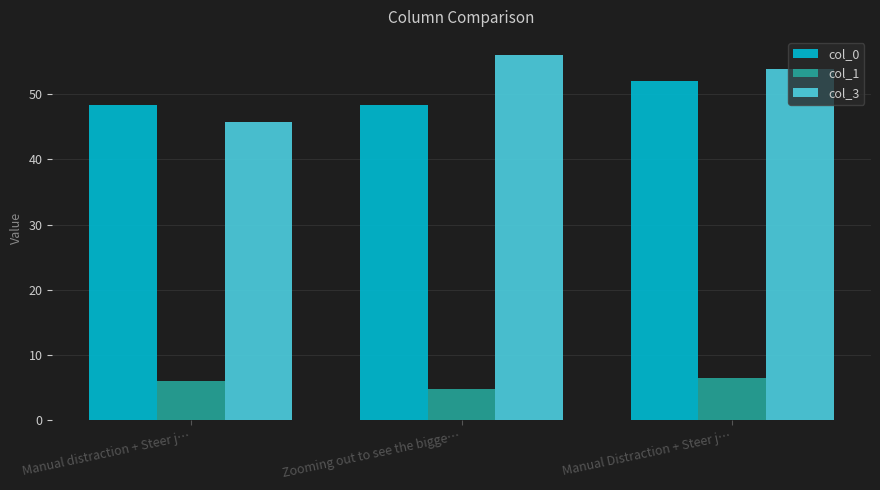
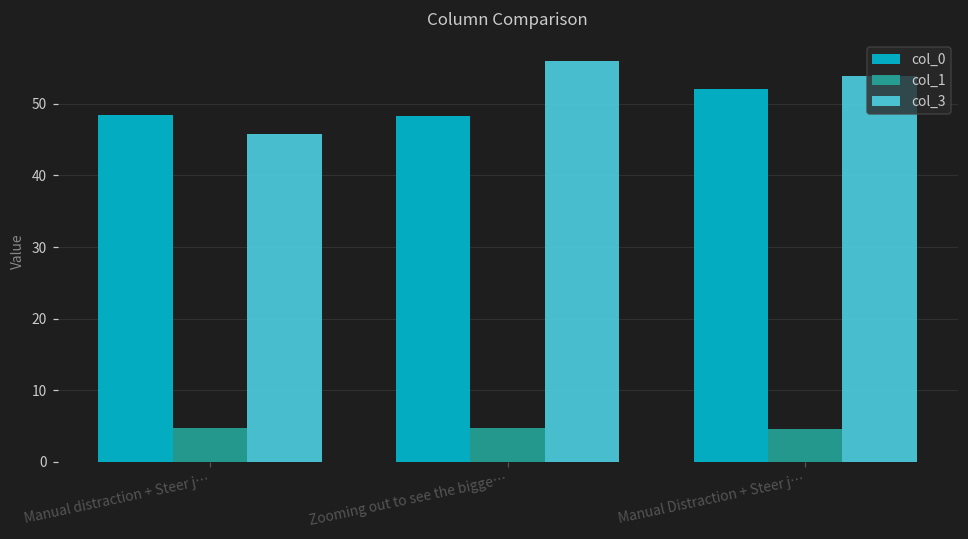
  {
    "col_0": {
      "Manual distraction + Steer j…": 48,
      "Zooming out to see the bigge…": 48,
      "Manual Distraction + Steer j…": 52
    },
    "col_1": {
-     "Manual distraction + Steer j…": 6,
+     "Manual distraction + Steer j…": 5,
      "Zooming out to see the bigge…": 5,
-     "Manual Distraction + Steer j…": 6
+     "Manual Distraction + Steer j…": 5
    },
    "col_3": {
      "Manual distraction + Steer j…": 46,
      "Zooming out to see the bigge…": 56
    }
  }
